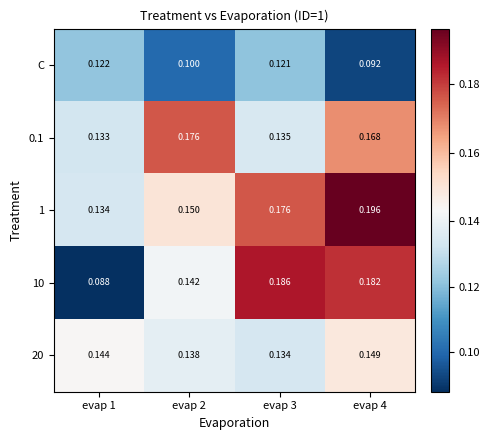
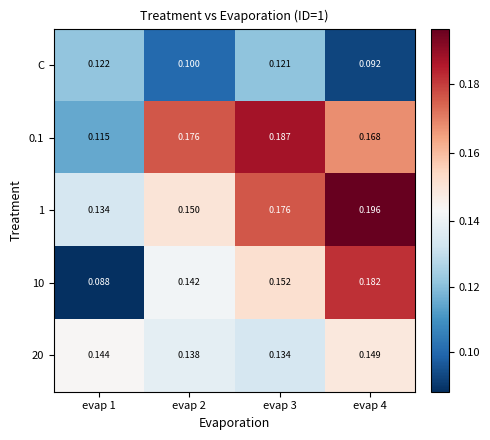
  {
    "C": {
      "evap 1": 0.122,
      "evap 2": 0.100,
      "evap 3": 0.121,
      "evap 4": 0.092
    },
    "0.1": {
-     "evap 1": 0.133,
+     "evap 1": 0.115,
      "evap 2": 0.176,
-     "evap 3": 0.135,
+     "evap 3": 0.187,
      "evap 4": 0.168
    },
    "1": {
      "evap 1": 0.134,
      "evap 2": 0.150,
      "evap 3": 0.176,
      "evap 4": 0.196
    },
    "10": {
      "evap 1": 0.088,
      "evap 2": 0.142,
-     "evap 3": 0.186,
+     "evap 3": 0.152,
      "evap 4": 0.182
    },
    "20": {
      "evap 1": 0.144,
      "evap 2": 0.138,
      "evap 3": 0.134,
      "evap 4": 0.149
    }
  }
